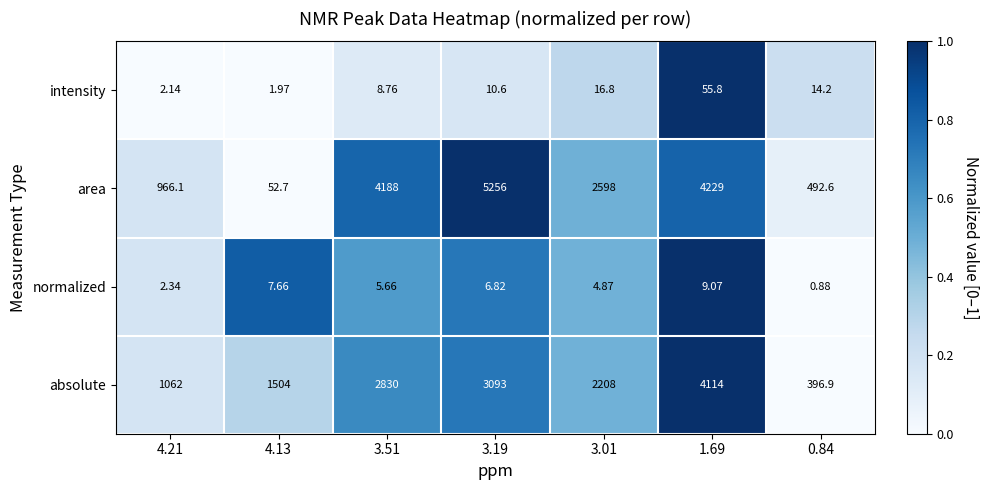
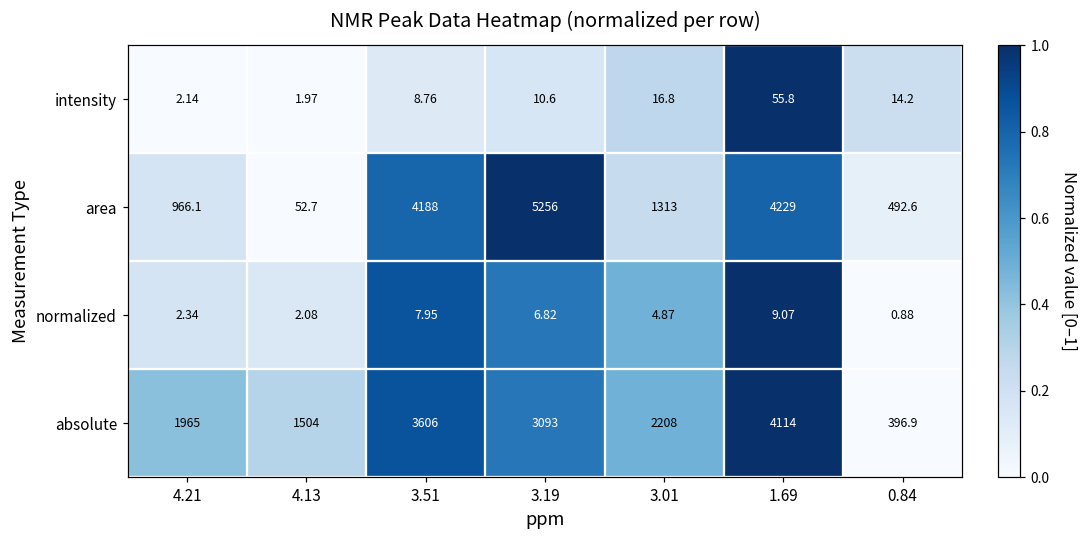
  {
    "intensity": {
      "4.21": 2.14,
      "4.13": 1.97,
      "3.51": 8.76,
      "3.19": 10.6,
      "3.01": 16.8,
      "1.69": 55.8,
      "0.84": 14.2
    },
    "area": {
      "4.21": 966.1,
      "4.13": 52.7,
      "3.51": 4188,
      "3.19": 5256,
-     "3.01": 2598,
+     "3.01": 1313,
      "1.69": 4229,
      "0.84": 492.6
    },
    "normalized": {
      "4.21": 2.34,
-     "4.13": 7.66,
-     "3.51": 5.66,
+     "4.13": 2.08,
+     "3.51": 7.95,
      "3.19": 6.82,
      "3.01": 4.87,
      "1.69": 9.07,
      "0.84": 0.88
    },
    "absolute": {
-     "4.21": 1062,
+     "4.21": 1965,
      "4.13": 1504,
-     "3.51": 2830,
+     "3.51": 3606,
      "3.19": 3093,
      "3.01": 2208,
      "1.69": 4114,
      "0.84": 396.9
    }
  }
